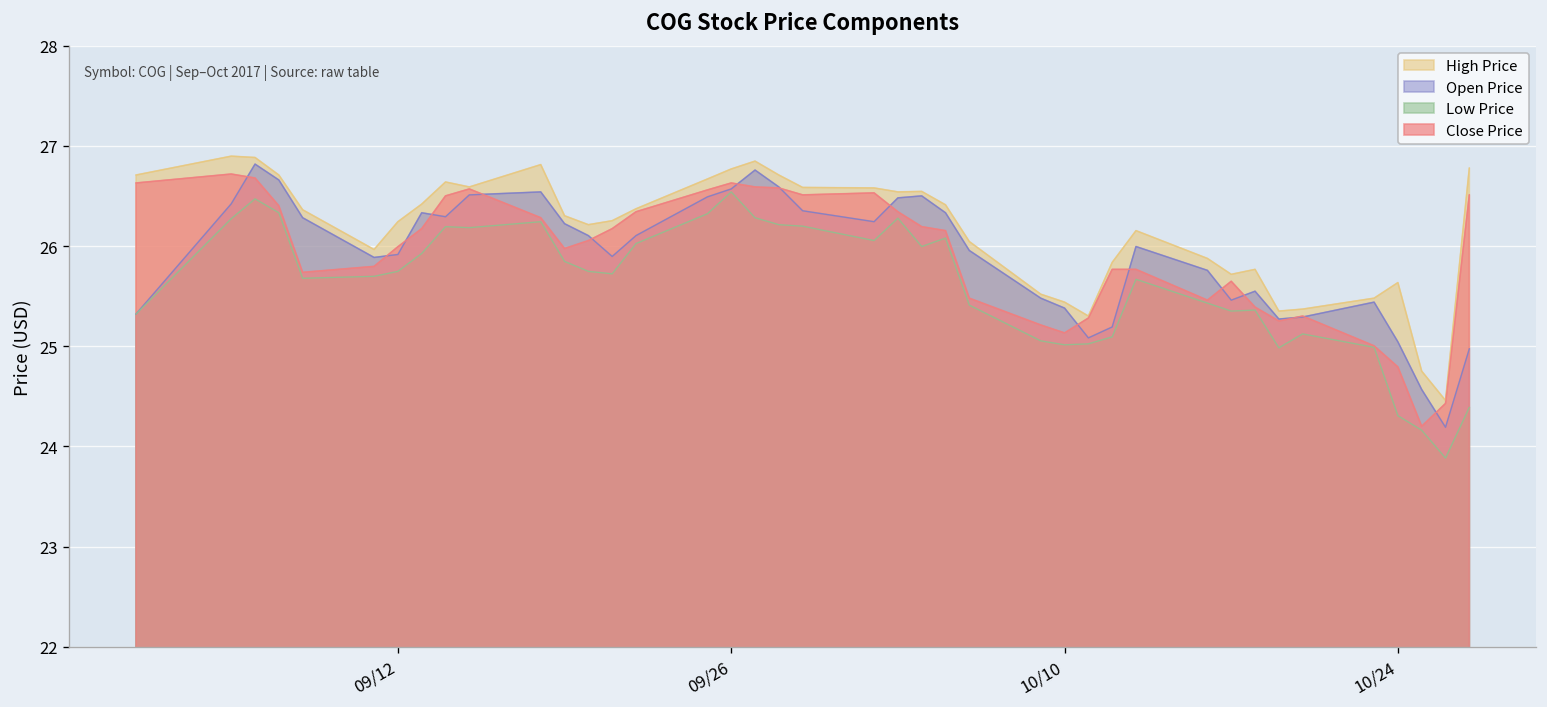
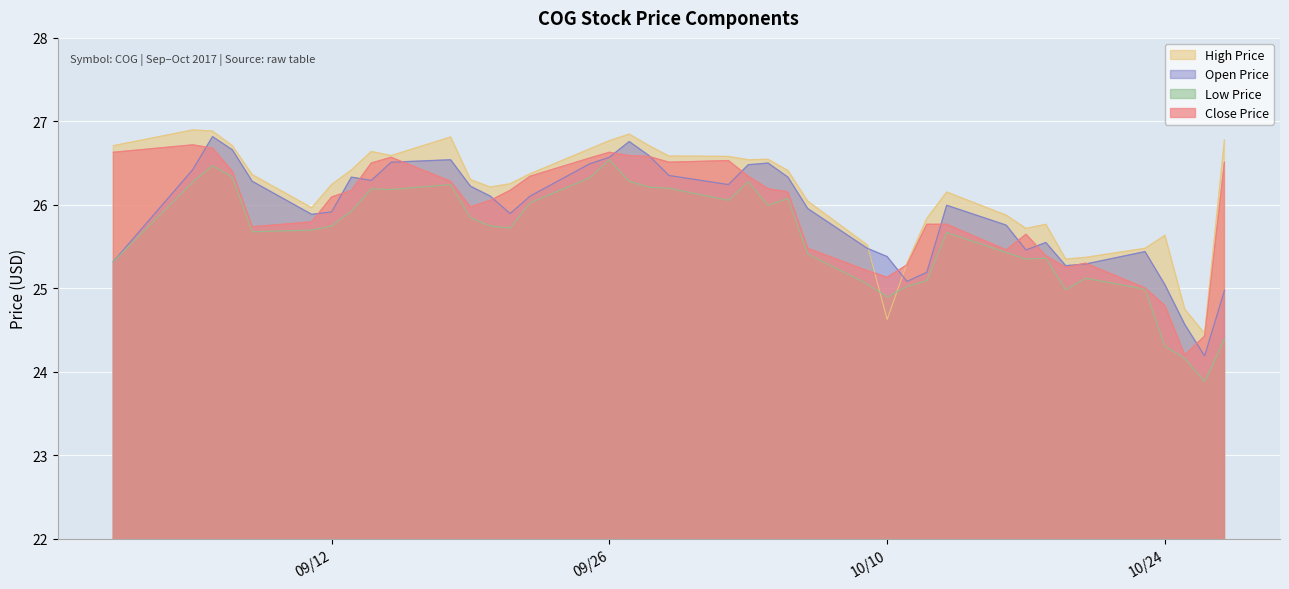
  {
    "High Price": {
      "09/12": 26.2,
      "09/26": 26.8,
-     "10/10": 25.4,
+     "10/10": 24.6,
      "10/24": 25.6
    },
    "Open Price": {
      "09/12": 25.9,
      "10/10": 25.4,
      "10/24": 25.0
    },
    "Low Price": {
      "09/12": 25.7,
-     "10/10": 25.0,
+     "10/10": 24.9,
      "10/24": 24.3
    },
    "Close Price": {
-     "09/12": 26.0,
+     "09/12": 26.1,
      "09/26": 26.6,
      "10/10": 25.1,
      "10/24": 24.8
    }
  }
